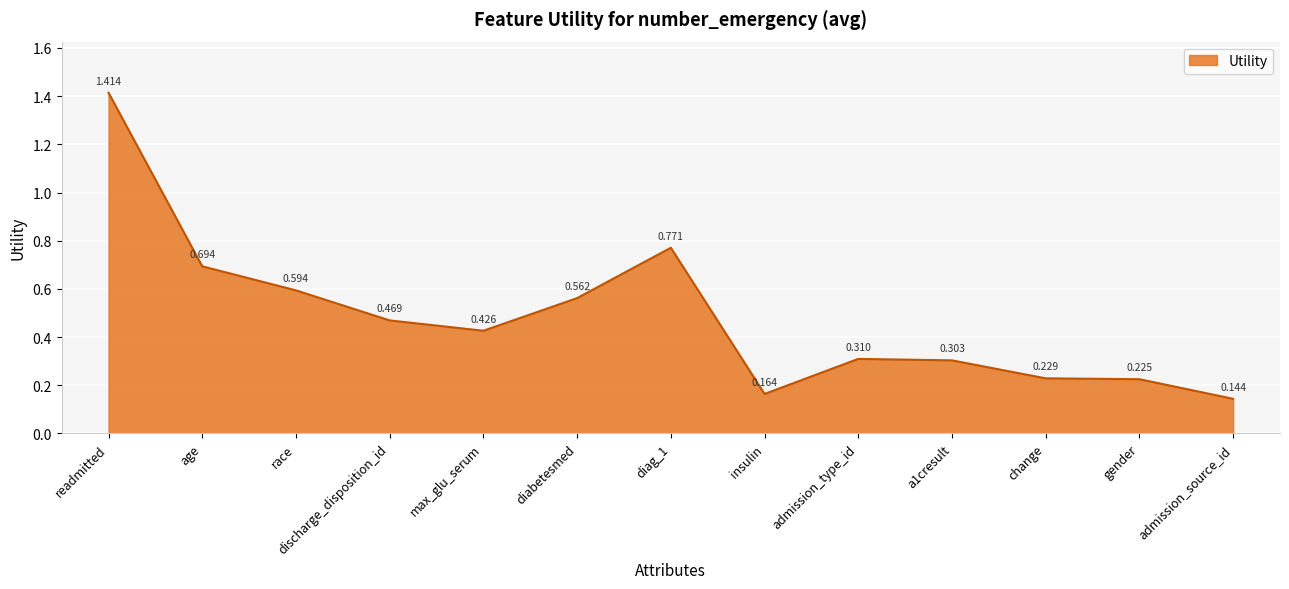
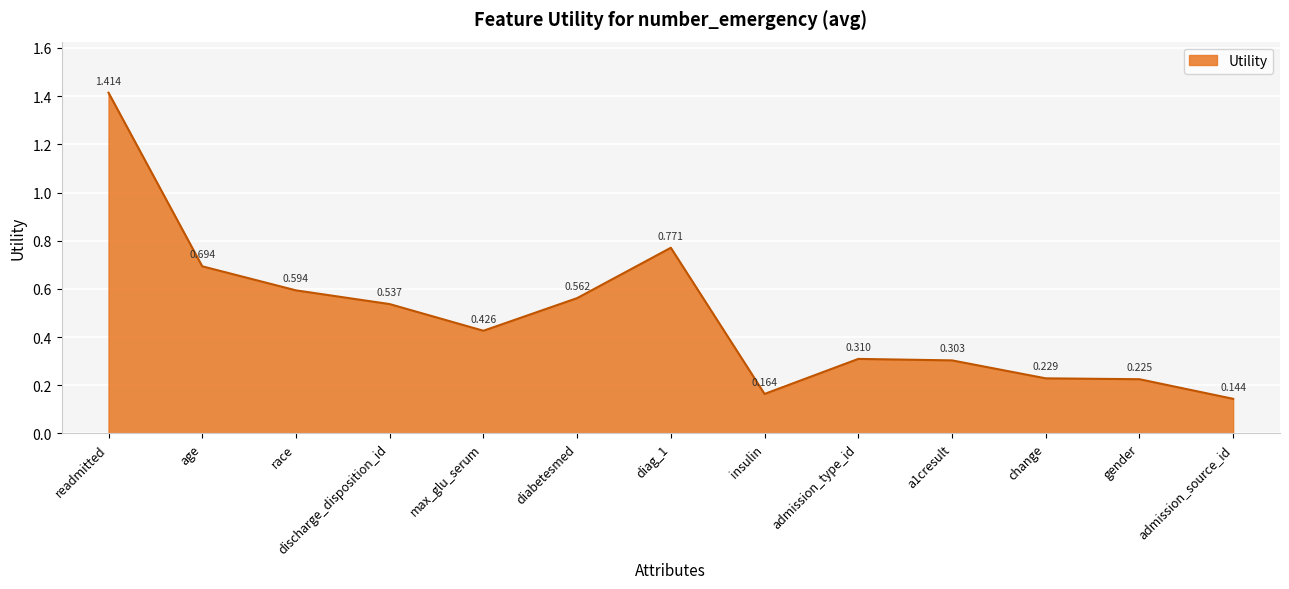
  {
    "readmitted": 1.414,
    "age": 0.694,
    "race": 0.594,
-   "discharge_disposition_id": 0.469,
+   "discharge_disposition_id": 0.537,
    "max_glu_serum": 0.426,
    "diabetesmed": 0.562,
    "diag_1": 0.771,
    "insulin": 0.164,
    "admission_type_id": 0.310,
    "a1cresult": 0.303,
    "change": 0.229,
    "gender": 0.225,
    "admission_source_id": 0.144
  }
